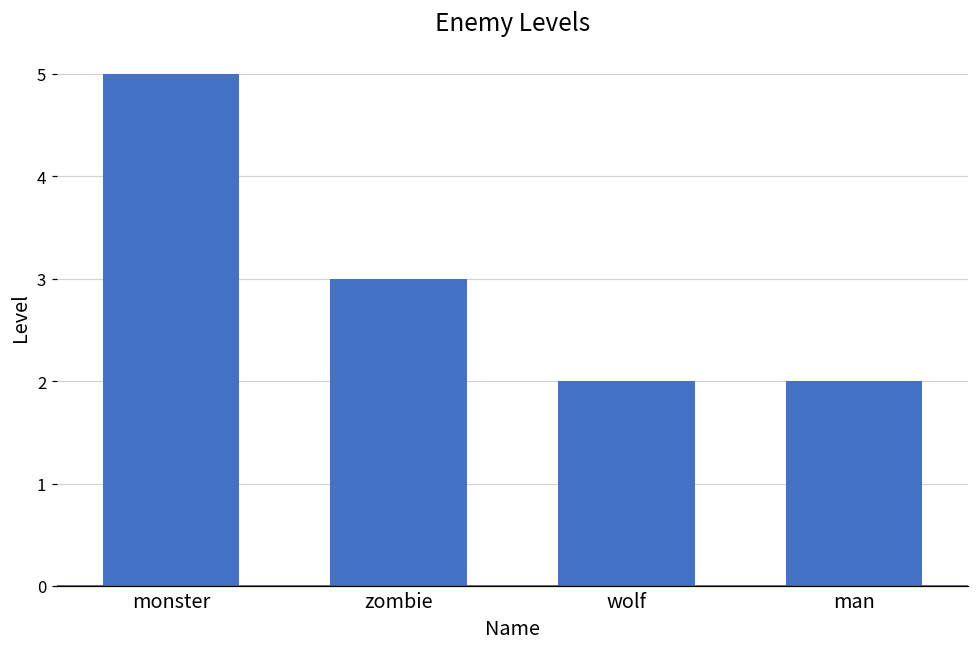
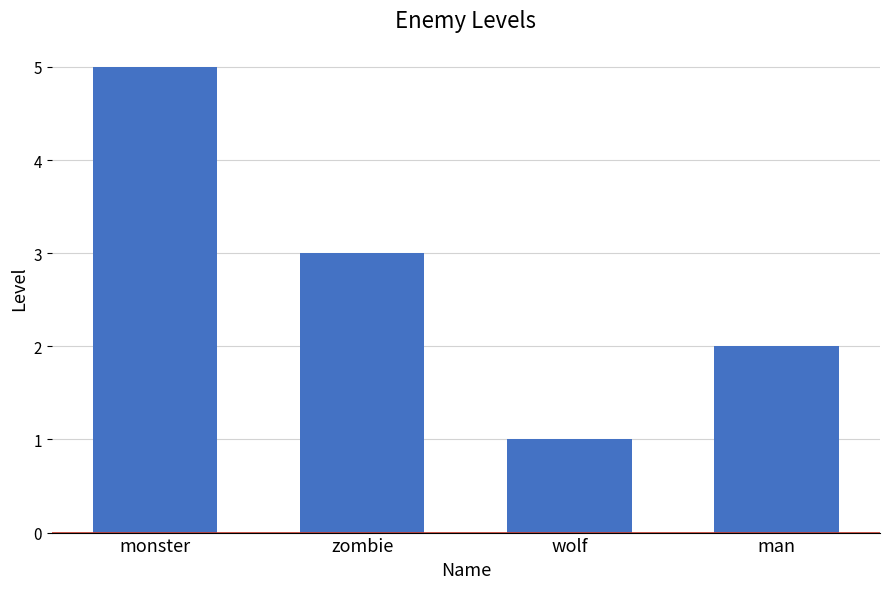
  {
    "monster": 5,
    "zombie": 3,
-   "wolf": 2,
+   "wolf": 1,
    "man": 2
  }
